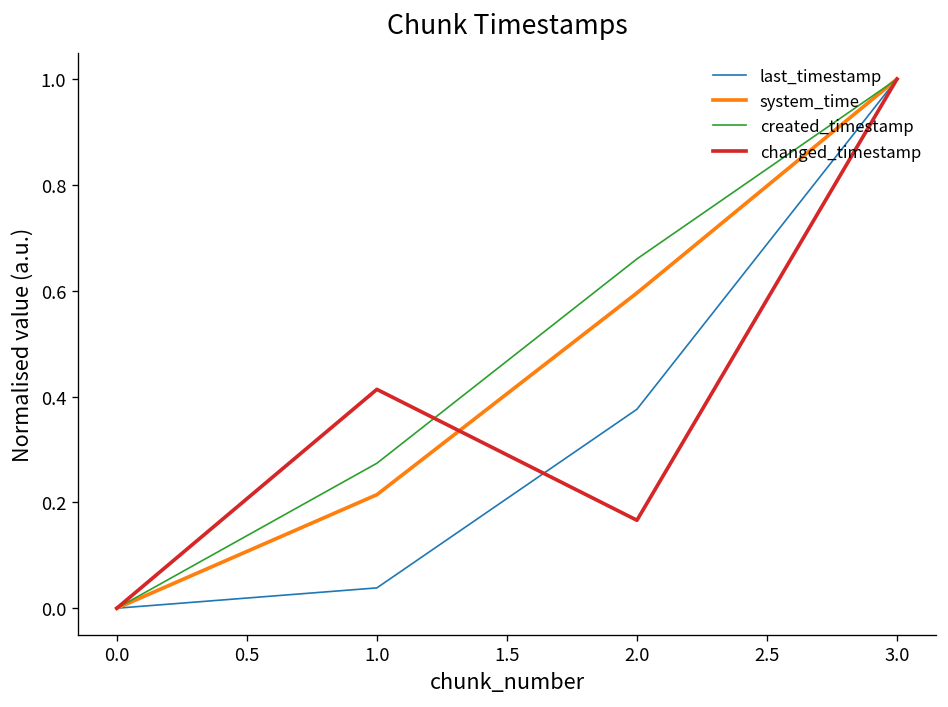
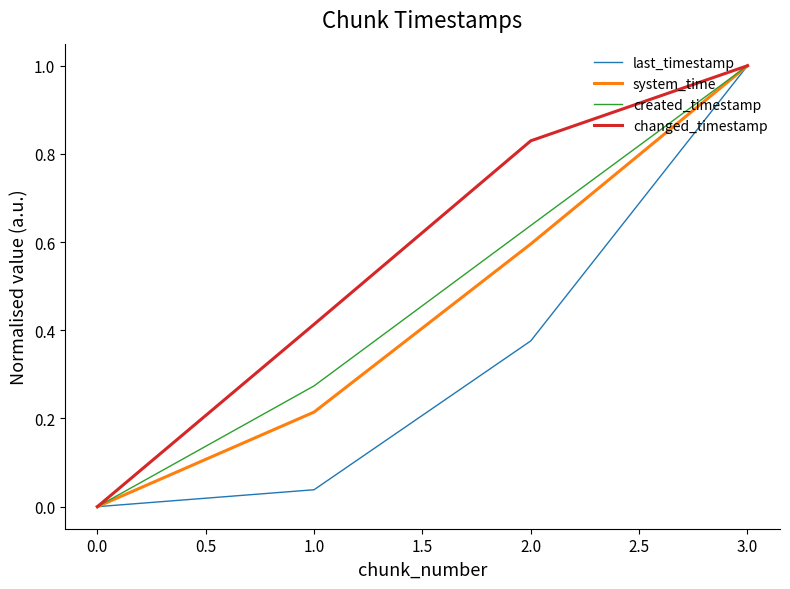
  {
    "last_timestamp": {
      "1.0": 0.04,
      "2.0": 0.38
    },
    "system_time": {
      "1.0": 0.21,
      "2.0": 0.60
    },
    "created_timestamp": {
      "1.0": 0.27,
-     "2.0": 0.66
+     "2.0": 0.64
    },
    "changed_timestamp": {
      "1.0": 0.41,
-     "2.0": 0.17
+     "2.0": 0.83
    }
  }
